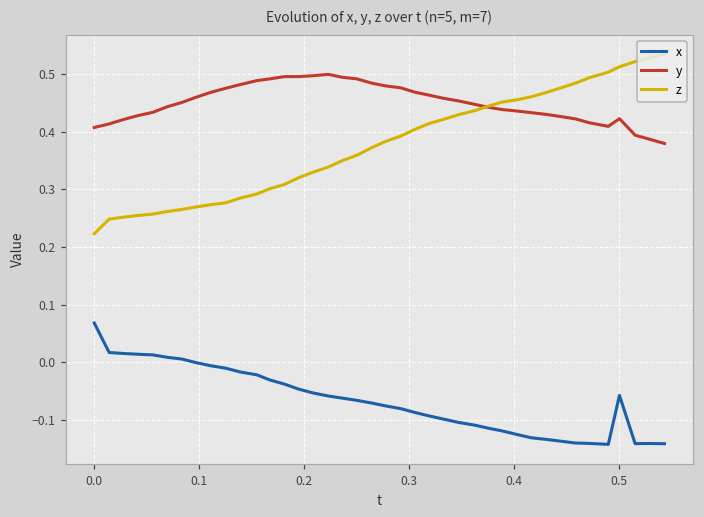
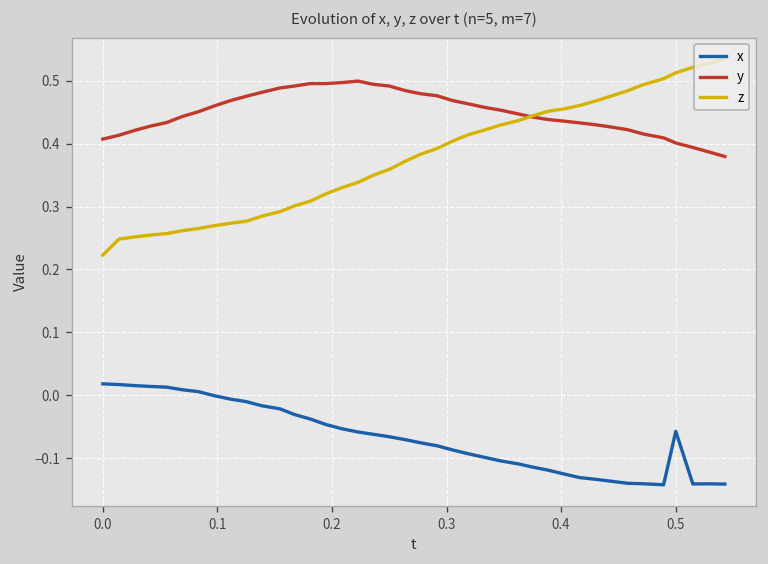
  {
    "x": {
-     "0.0": 0.07,
+     "0.0": 0.02,
      "0.5": -0.06
    },
    "y": {
      "0.0": 0.41,
-     "0.5": 0.42
+     "0.5": 0.40
    },
    "z": {
      "0.0": 0.22,
      "0.5": 0.51
    }
  }
